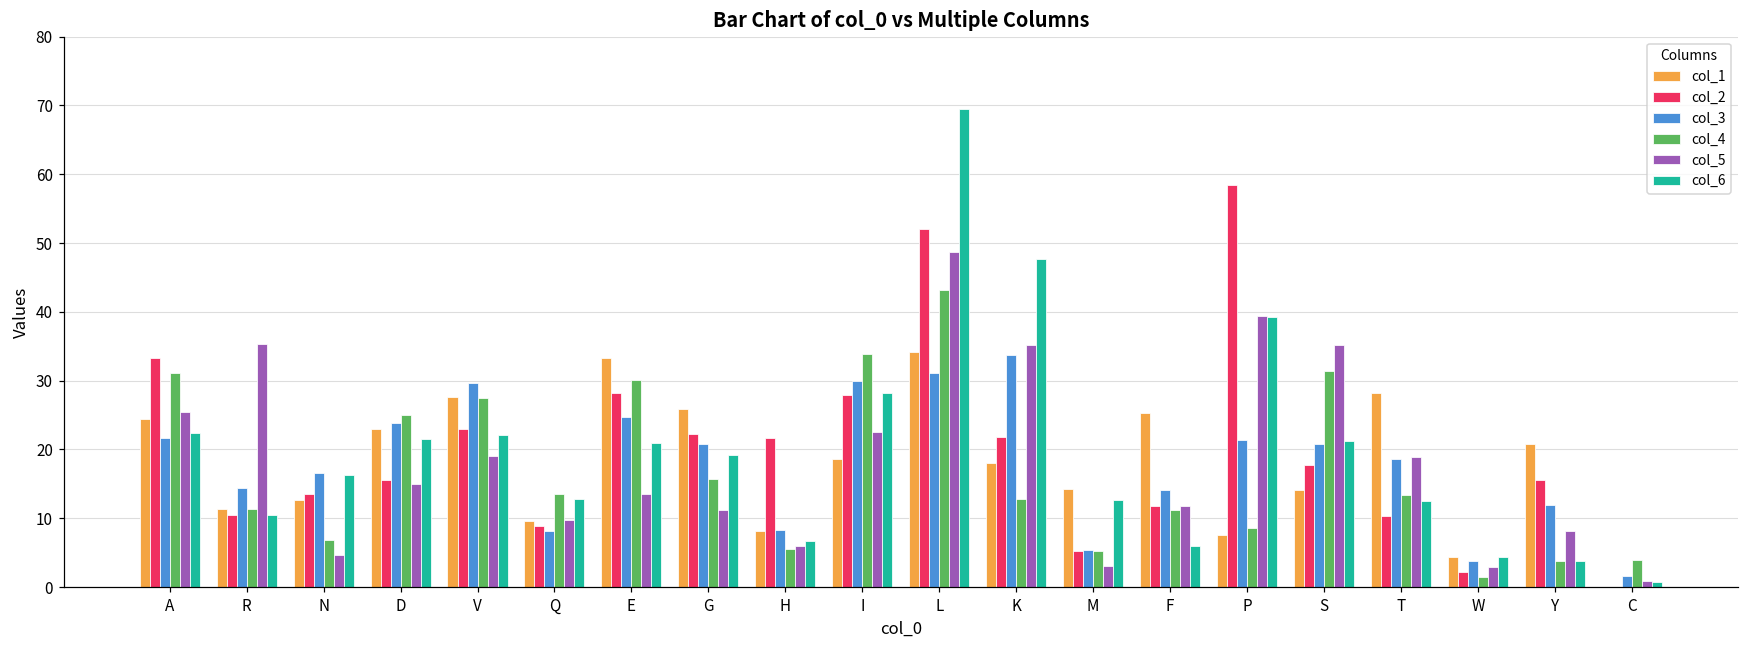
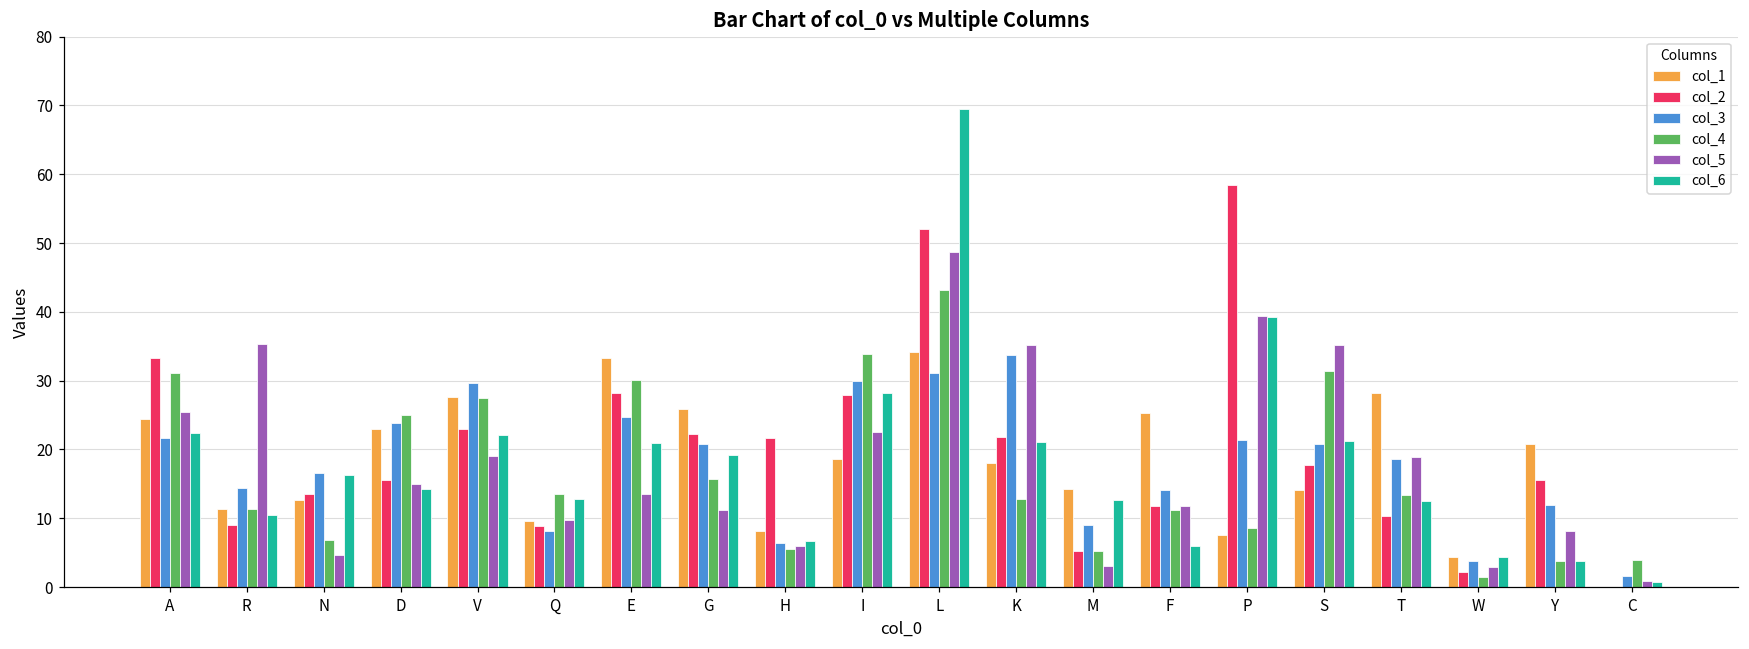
  {
    "col_1": {
      "A": 24,
      "R": 11,
      "N": 13,
      "D": 23,
      "V": 28,
      "Q": 10,
      "E": 33,
      "G": 26,
      "H": 8,
      "I": 19,
      "L": 34,
      "K": 18,
      "M": 14,
      "F": 25,
      "P": 8,
      "S": 14,
      "T": 28,
      "W": 4,
      "Y": 21,
      "C": 0
    },
    "col_2": {
      "A": 33,
-     "R": 11,
+     "R": 9,
      "N": 13,
      "D": 16,
      "V": 23,
      "Q": 9,
      "E": 28,
      "G": 22,
      "H": 22,
      "I": 28,
      "L": 52,
      "K": 22,
      "M": 5,
      "F": 12,
      "P": 58,
      "S": 18,
      "T": 10,
      "W": 2,
      "Y": 16,
      "C": 0
    },
    "col_3": {
      "A": 22,
      "R": 14,
      "N": 17,
      "D": 24,
      "V": 30,
      "Q": 8,
      "E": 25,
      "G": 21,
-     "H": 8,
+     "H": 6,
      "I": 30,
      "L": 31,
      "K": 34,
-     "M": 5,
+     "M": 9,
      "F": 14,
      "P": 21,
      "S": 21,
      "T": 19,
      "W": 4,
      "Y": 12,
      "C": 2
    },
    "col_4": {
      "A": 31,
      "R": 11,
      "N": 7,
      "D": 25,
      "V": 27,
      "Q": 14,
      "E": 30,
      "G": 16,
      "H": 5,
      "I": 34,
      "L": 43,
      "K": 13,
      "M": 5,
      "F": 11,
      "P": 9,
      "S": 31,
      "T": 13,
      "W": 1,
      "Y": 4,
      "C": 4
    },
    "col_5": {
      "A": 25,
      "R": 35,
      "N": 5,
      "D": 15,
      "V": 19,
      "Q": 10,
      "E": 13,
      "G": 11,
      "H": 6,
      "I": 23,
      "L": 49,
      "K": 35,
      "M": 3,
      "F": 12,
      "P": 39,
      "S": 35,
      "T": 19,
      "W": 3,
      "Y": 8,
      "C": 1
    },
    "col_6": {
      "A": 22,
      "R": 11,
      "N": 16,
-     "D": 22,
+     "D": 14,
      "V": 22,
      "Q": 13,
      "E": 21,
      "G": 19,
      "H": 7,
      "I": 28,
      "L": 69,
-     "K": 48,
+     "K": 21,
      "M": 13,
      "F": 6,
      "P": 39,
      "S": 21,
      "T": 13,
      "W": 4,
      "Y": 4,
      "C": 1
    }
  }
